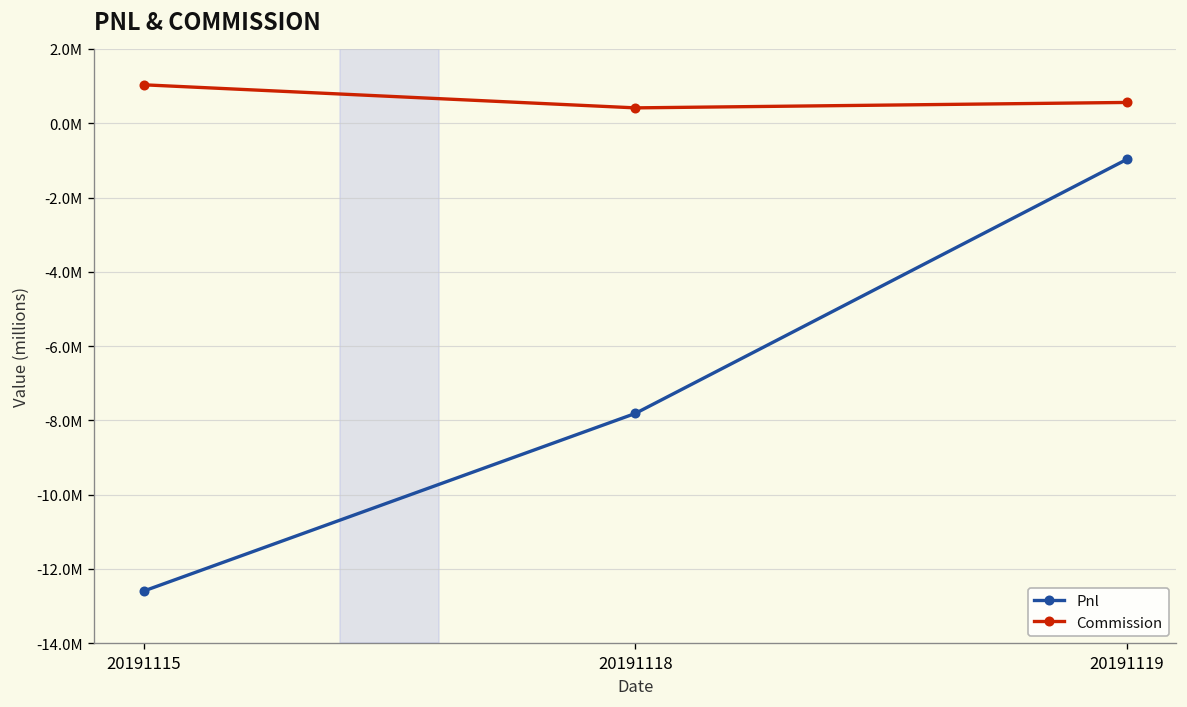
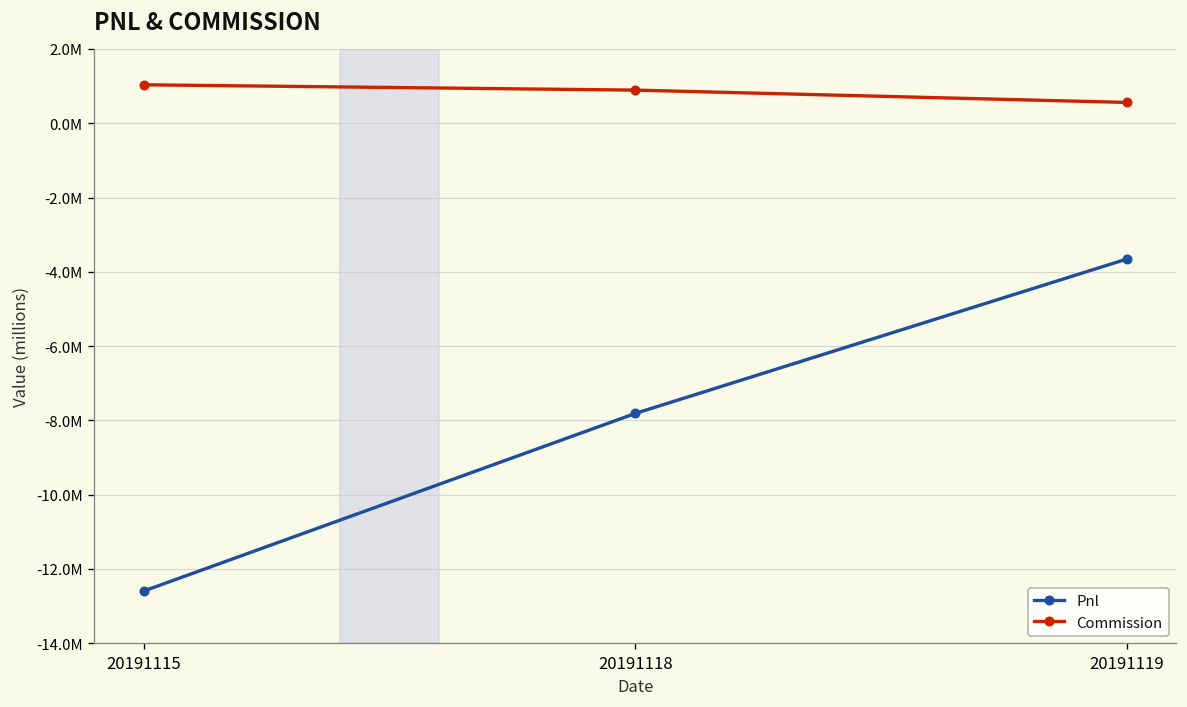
  {
    "Pnl": {
      "20191115": -12600000,
      "20191118": -7800000,
-     "20191119": -1000000
+     "20191119": -3700000
    },
    "Commission": {
      "20191115": 1000000,
-     "20191118": 400000,
+     "20191118": 900000,
      "20191119": 600000
    }
  }
